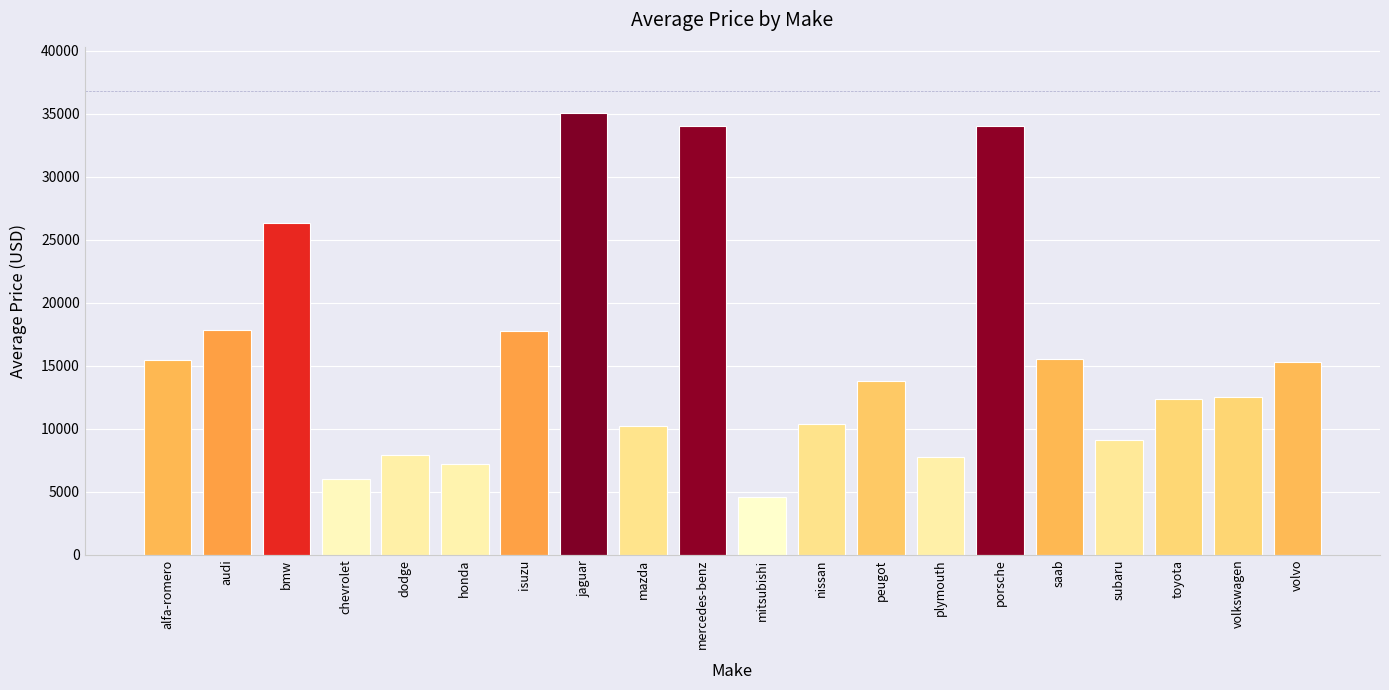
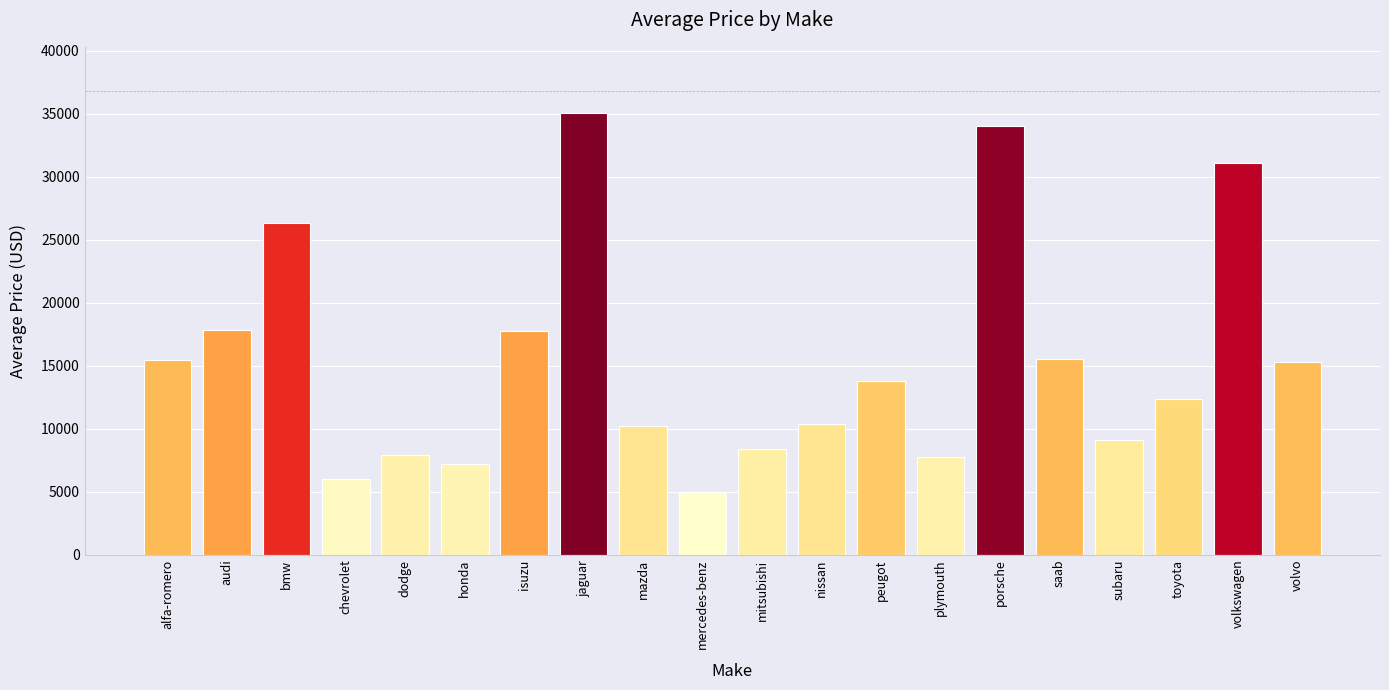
  {
    "alfa-romero": 15500,
    "audi": 17900,
    "bmw": 26400,
    "chevrolet": 6000,
    "dodge": 7900,
    "honda": 7200,
    "isuzu": 17800,
    "jaguar": 35100,
    "mazda": 10300,
-   "mercedes-benz": 34100,
-   "mitsubishi": 4600,
+   "mercedes-benz": 5000,
+   "mitsubishi": 8400,
    "nissan": 10400,
    "peugot": 13800,
    "plymouth": 7700,
    "porsche": 34000,
    "saab": 15500,
    "subaru": 9100,
    "toyota": 12400,
-   "volkswagen": 12500,
+   "volkswagen": 31100,
    "volvo": 15300
  }
